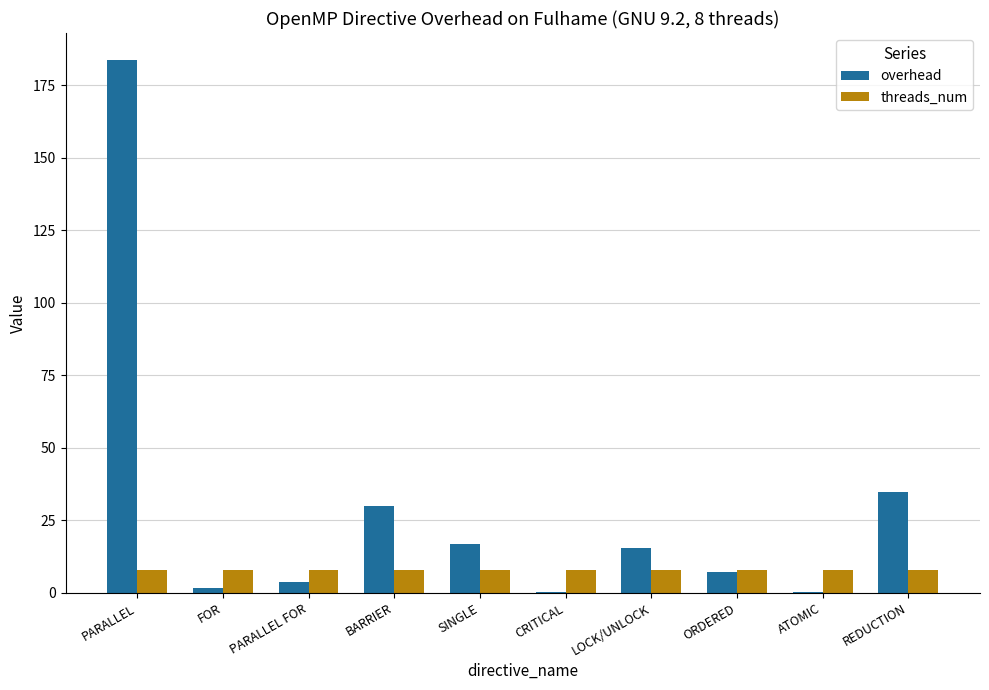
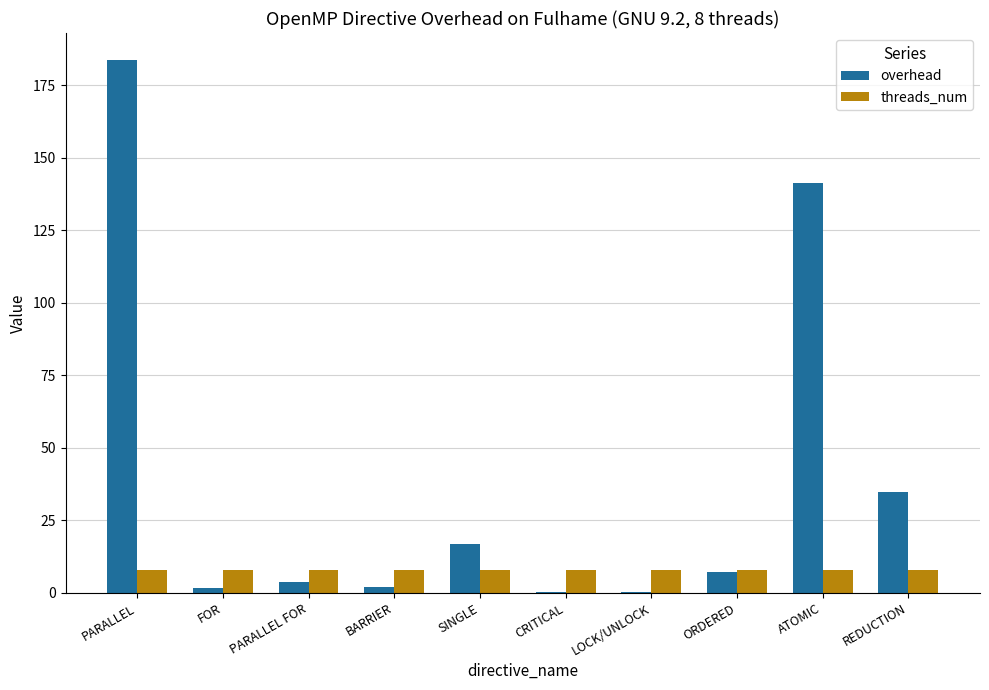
  {
    "overhead": {
      "PARALLEL": 184,
      "FOR": 2,
      "PARALLEL FOR": 4,
-     "BARRIER": 30,
+     "BARRIER": 2,
      "SINGLE": 17,
-     "LOCK/UNLOCK": 16,
+     "LOCK/UNLOCK": 0,
      "ORDERED": 7,
-     "ATOMIC": 0,
+     "ATOMIC": 141,
      "REDUCTION": 35
    },
    "threads_num": {
      "PARALLEL": 8,
      "FOR": 8,
      "PARALLEL FOR": 8,
      "BARRIER": 8,
      "SINGLE": 8,
      "CRITICAL": 8,
      "LOCK/UNLOCK": 8,
      "ORDERED": 8,
      "ATOMIC": 8,
      "REDUCTION": 8
    }
  }
